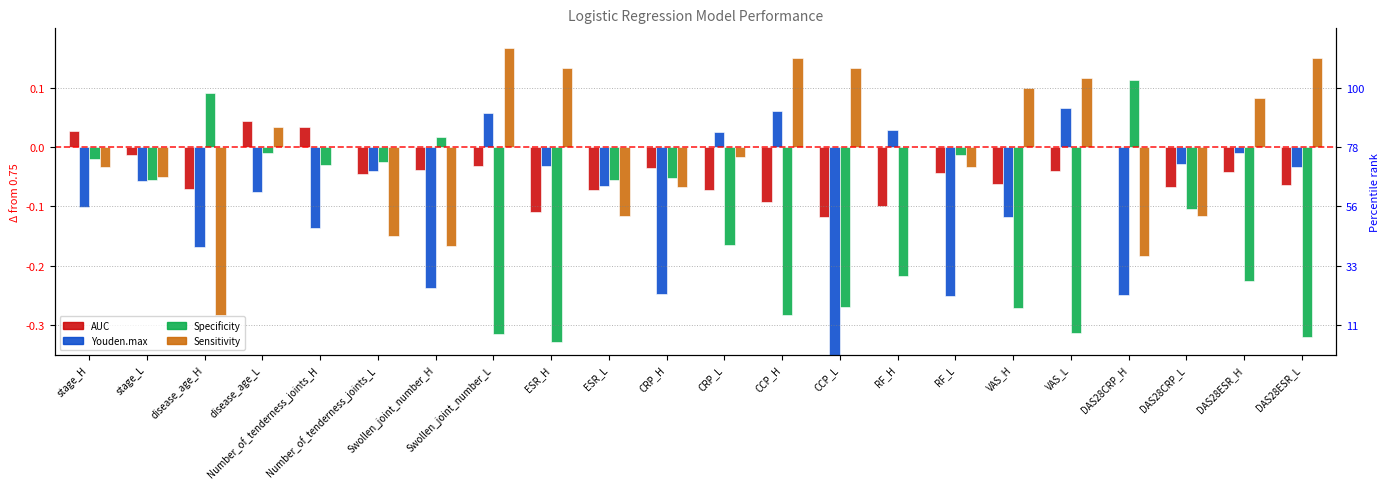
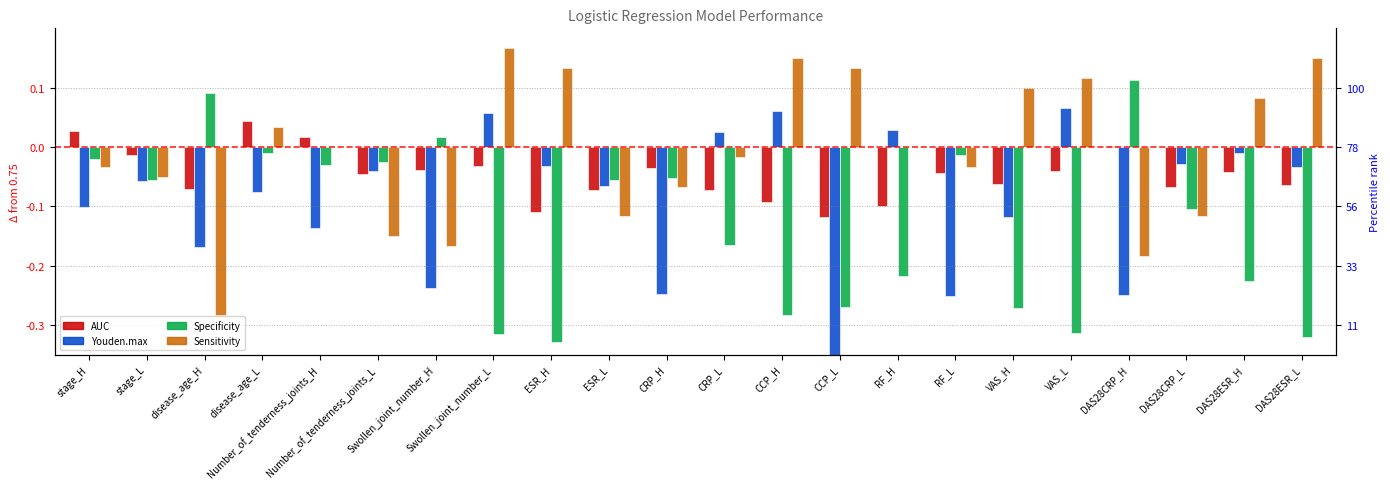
  {
    "AUC": {
      "stage_H": 0.03,
      "stage_L": -0.01,
      "disease_age_H": -0.07,
      "disease_age_L": 0.04,
-     "Number_of_tenderness_joints_H": 0.03,
+     "Number_of_tenderness_joints_H": 0.02,
      "Number_of_tenderness_joints_L": -0.05,
      "Swollen_joint_number_H": -0.04,
      "Swollen_joint_number_L": -0.03,
      "ESR_H": -0.11,
      "ESR_L": -0.07,
      "CRP_H": -0.03,
      "CRP_L": -0.07,
      "CCP_H": -0.09,
      "CCP_L": -0.12,
      "RF_H": -0.10,
      "RF_L": -0.04,
      "VAS_H": -0.06,
      "VAS_L": -0.04,
      "DAS28CRP_L": -0.07,
      "DAS28ESR_H": -0.04,
      "DAS28ESR_L": -0.06
    },
    "Youden.max": {
      "stage_H": -0.10,
      "stage_L": -0.06,
      "disease_age_H": -0.17,
      "disease_age_L": -0.08,
      "Number_of_tenderness_joints_H": -0.14,
      "Number_of_tenderness_joints_L": -0.04,
      "Swollen_joint_number_H": -0.24,
      "Swollen_joint_number_L": 0.06,
      "ESR_H": -0.03,
      "ESR_L": -0.06,
      "CRP_H": -0.25,
      "CRP_L": 0.03,
      "CCP_H": 0.06,
      "RF_H": 0.03,
      "RF_L": -0.25,
      "VAS_H": -0.12,
      "VAS_L": 0.06,
      "DAS28CRP_H": -0.25,
      "DAS28CRP_L": -0.03,
      "DAS28ESR_H": -0.01,
      "DAS28ESR_L": -0.03
    },
    "Specificity": {
      "stage_H": -0.02,
      "stage_L": -0.06,
      "disease_age_H": 0.09,
      "disease_age_L": -0.01,
      "Number_of_tenderness_joints_H": -0.03,
      "Number_of_tenderness_joints_L": -0.03,
      "Swollen_joint_number_H": 0.02,
      "Swollen_joint_number_L": -0.32,
      "ESR_H": -0.33,
      "ESR_L": -0.06,
      "CRP_H": -0.05,
      "CRP_L": -0.17,
      "CCP_H": -0.28,
      "CCP_L": -0.27,
      "RF_H": -0.22,
      "RF_L": -0.01,
      "VAS_H": -0.27,
      "VAS_L": -0.31,
      "DAS28CRP_H": 0.11,
      "DAS28CRP_L": -0.10,
      "DAS28ESR_H": -0.22,
      "DAS28ESR_L": -0.32
    },
    "Sensitivity": {
      "stage_H": -0.03,
      "stage_L": -0.05,
      "disease_age_H": -0.28,
      "disease_age_L": 0.03,
      "Number_of_tenderness_joints_H": 0.00,
      "Number_of_tenderness_joints_L": -0.15,
      "Swollen_joint_number_H": -0.17,
      "Swollen_joint_number_L": 0.17,
      "ESR_H": 0.13,
      "ESR_L": -0.12,
      "CRP_H": -0.07,
      "CRP_L": -0.02,
      "CCP_H": 0.15,
      "CCP_L": 0.13,
      "RF_H": 0.00,
      "RF_L": -0.03,
      "VAS_H": 0.10,
      "VAS_L": 0.12,
      "DAS28CRP_H": -0.18,
      "DAS28CRP_L": -0.12,
      "DAS28ESR_H": 0.08,
      "DAS28ESR_L": 0.15
    }
  }
